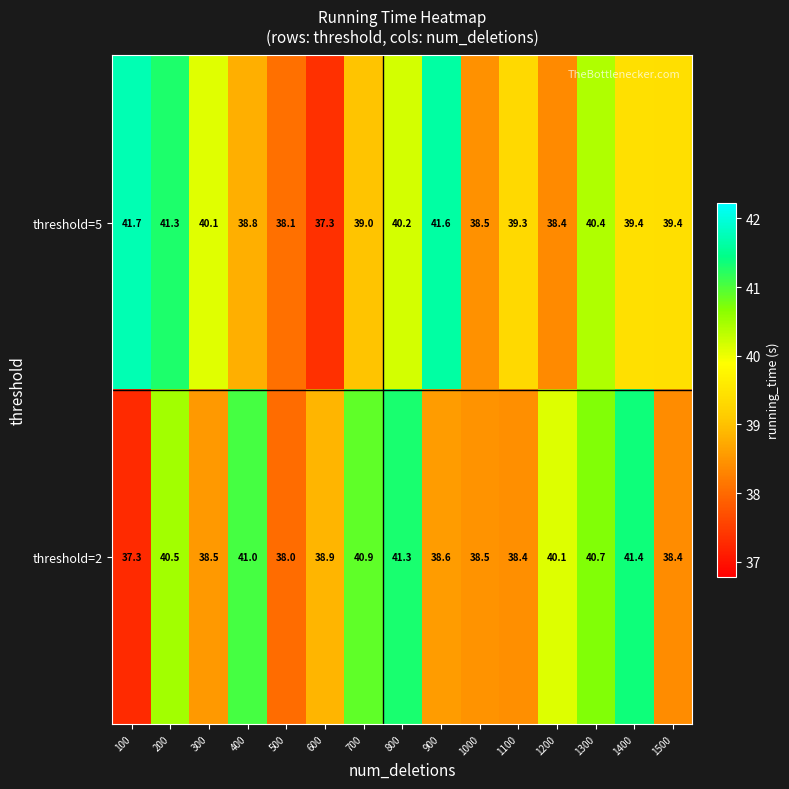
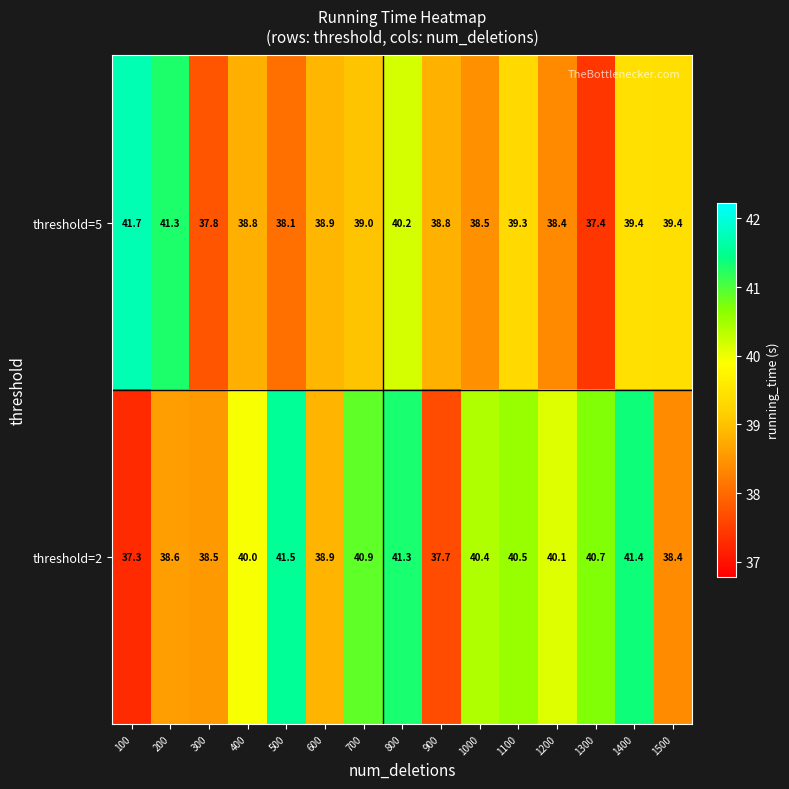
  {
    "threshold=5": {
      "100": 41.7,
      "200": 41.3,
-     "300": 40.1,
+     "300": 37.8,
      "400": 38.8,
      "500": 38.1,
-     "600": 37.3,
+     "600": 38.9,
      "700": 39.0,
      "800": 40.2,
-     "900": 41.6,
+     "900": 38.8,
      "1000": 38.5,
      "1100": 39.3,
      "1200": 38.4,
-     "1300": 40.4,
+     "1300": 37.4,
      "1500": 39.4
    },
    "threshold=2": {
      "100": 37.3,
-     "200": 40.5,
+     "200": 38.6,
      "300": 38.5,
-     "400": 41.0,
-     "500": 38.0,
+     "400": 40.0,
+     "500": 41.5,
      "600": 38.9,
      "700": 40.9,
      "800": 41.3,
-     "900": 38.6,
-     "1000": 38.5,
-     "1100": 38.4,
+     "900": 37.7,
+     "1000": 40.4,
+     "1100": 40.5,
      "1200": 40.1,
      "1300": 40.7,
      "1400": 41.4,
      "1500": 38.4
    }
  }
